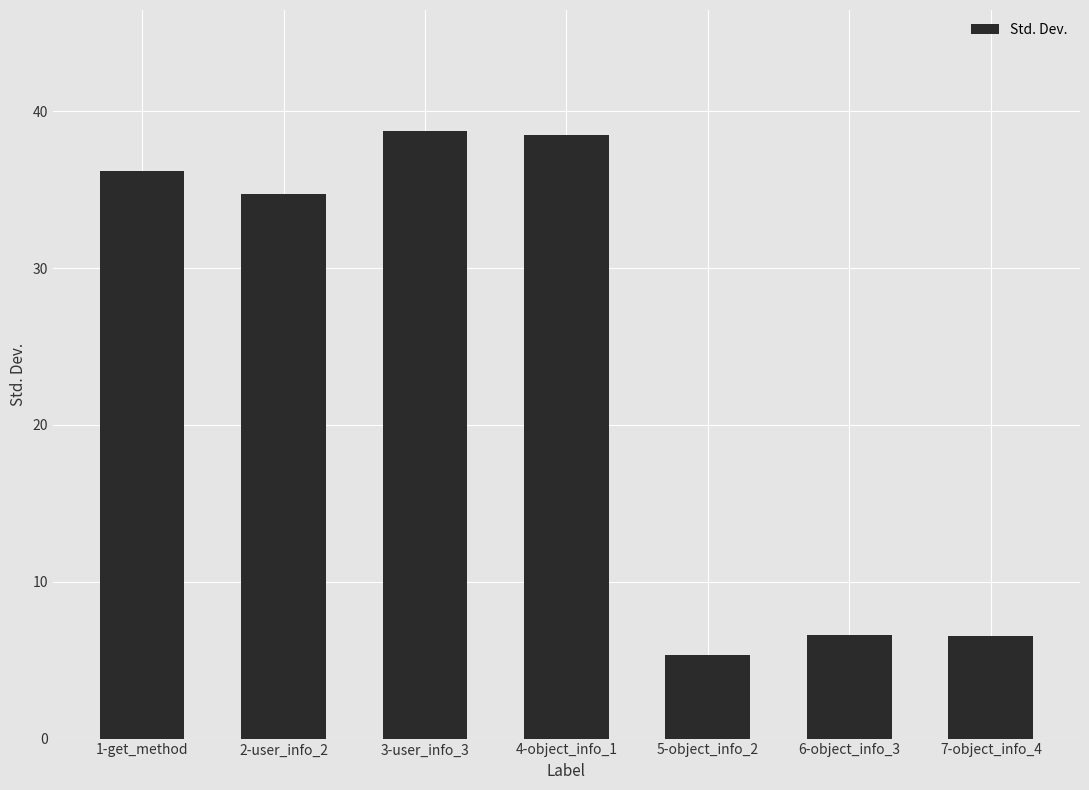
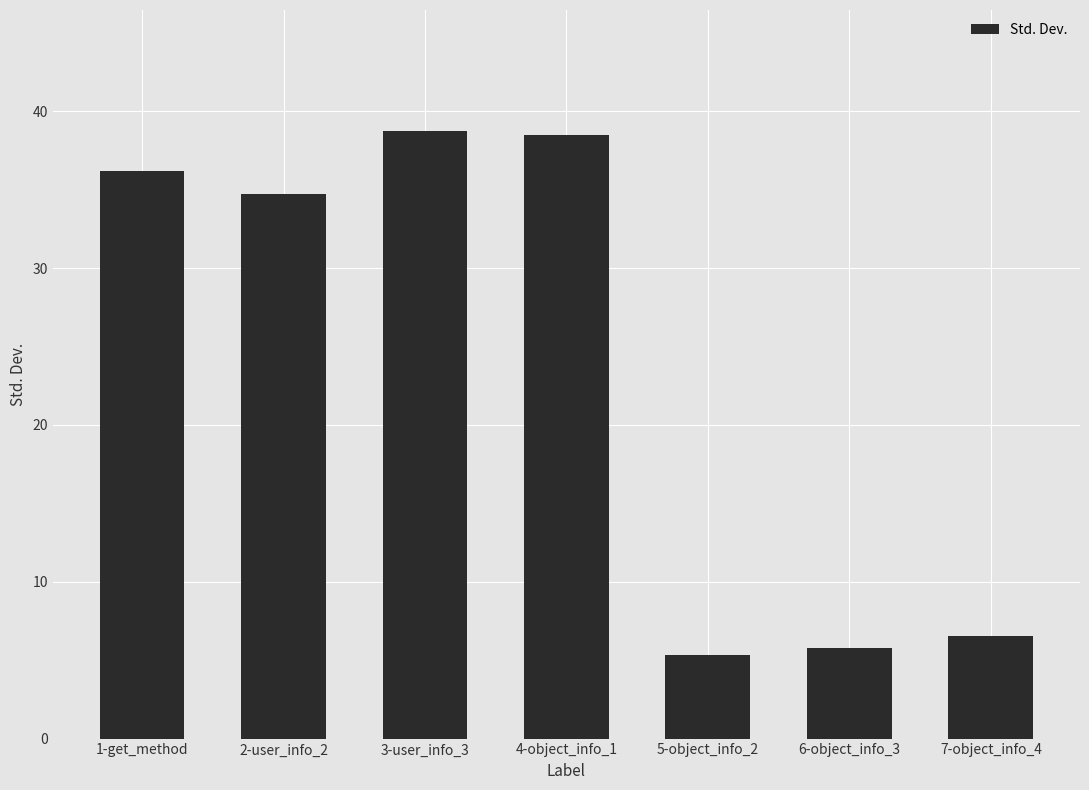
  {
    "1-get_method": 36.2,
    "2-user_info_2": 34.7,
    "3-user_info_3": 38.7,
    "4-object_info_1": 38.5,
    "5-object_info_2": 5.4,
-   "6-object_info_3": 6.6,
+   "6-object_info_3": 5.8,
    "7-object_info_4": 6.5
  }
